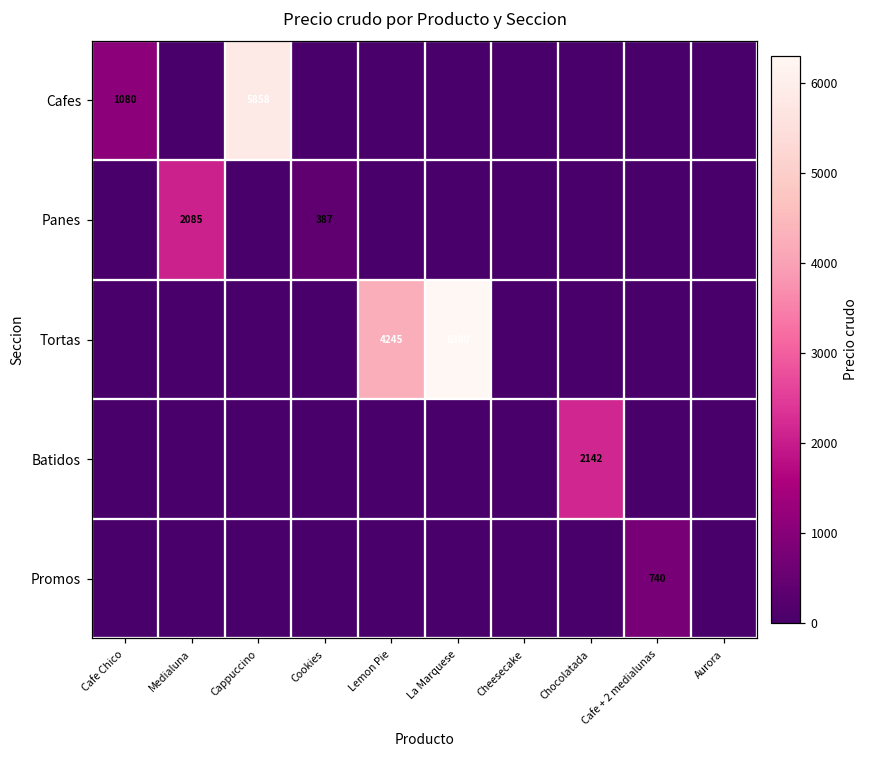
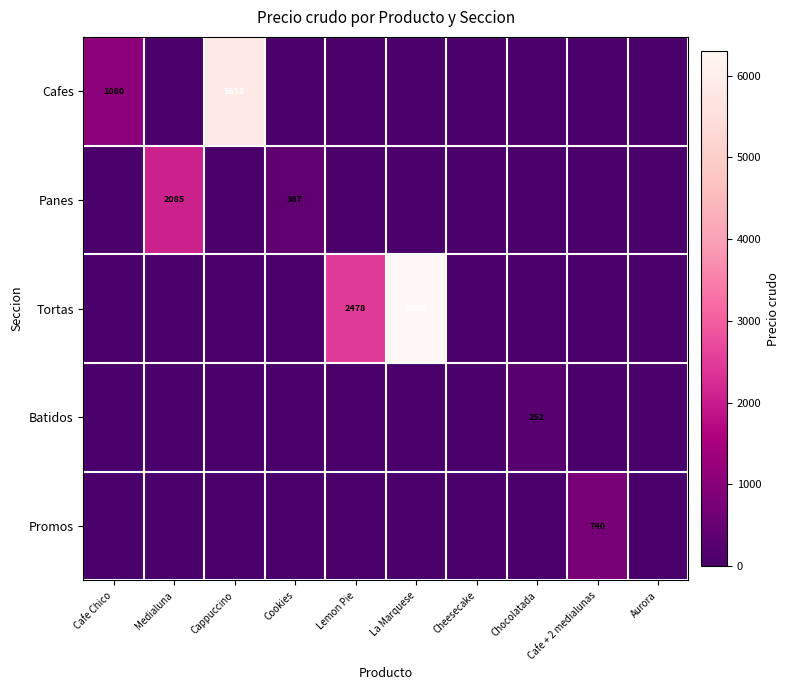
  {
    "Cafes": {
      "Cafe Chico": 1080
    },
    "Panes": {
      "Medialuna": 2085,
      "Cookies": 387
    },
    "Tortas": {
-     "Lemon Pie": 4245
+     "Lemon Pie": 2478
    },
    "Batidos": {
-     "Chocolatada": 2142
+     "Chocolatada": 252
    },
    "Promos": {
      "Cafe + 2 medialunas": 740
    }
  }
